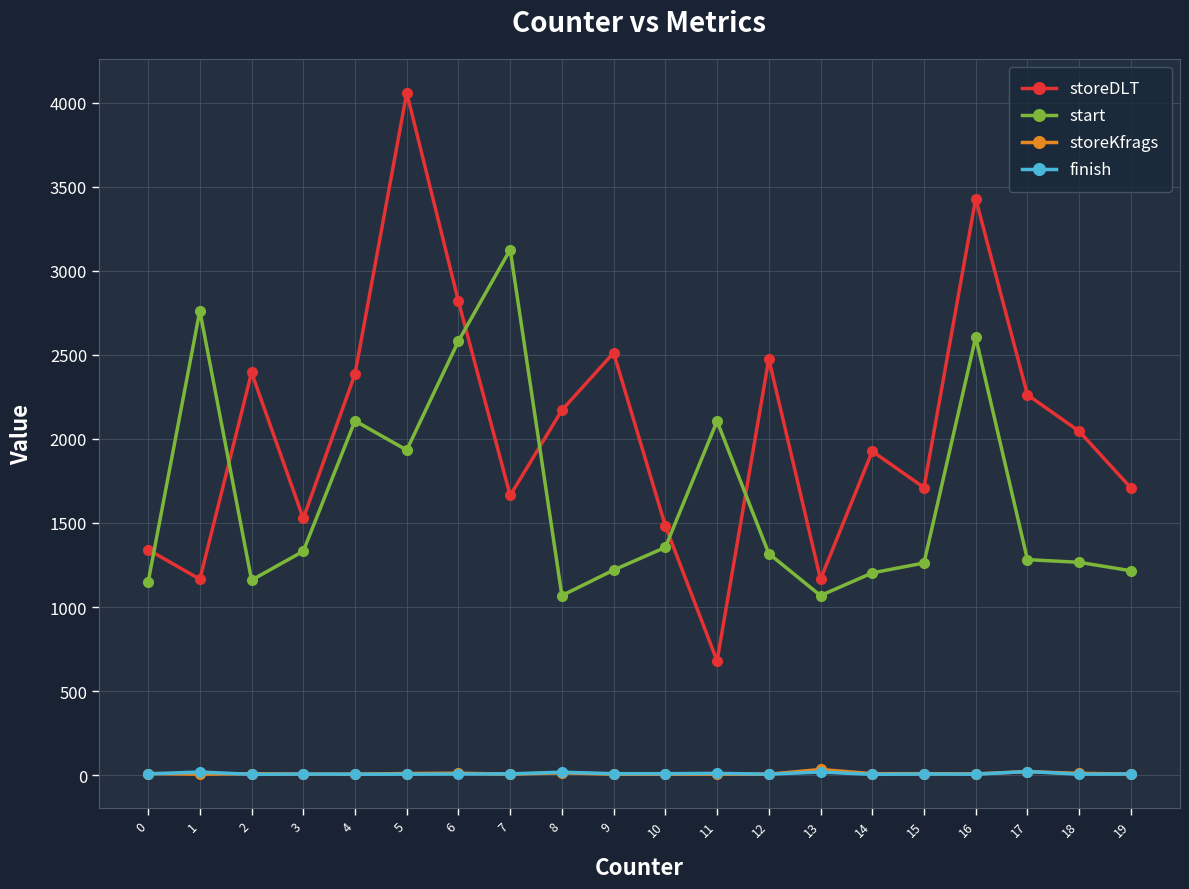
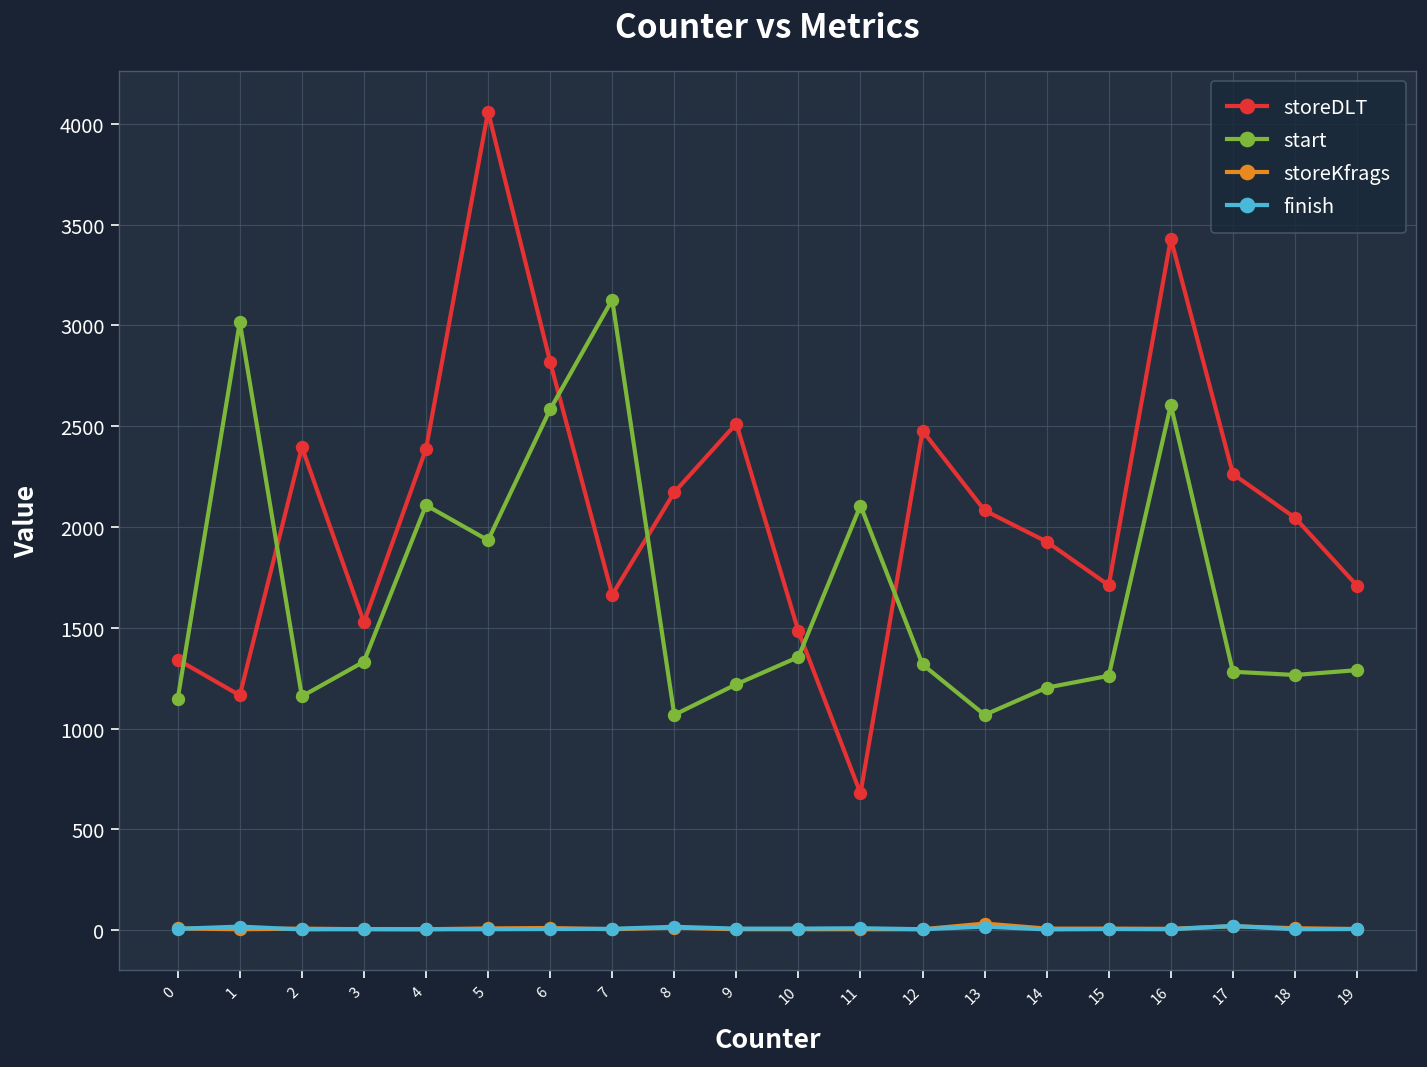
  {
    "storeDLT": {
      "0": 1340,
      "1": 1170,
      "2": 2400,
      "3": 1530,
      "4": 2390,
      "5": 4060,
      "6": 2820,
      "7": 1660,
      "8": 2170,
      "9": 2510,
      "10": 1480,
      "11": 680,
      "12": 2480,
-     "13": 1170,
+     "13": 2080,
      "14": 1930,
      "15": 1710,
      "16": 3430,
      "17": 2260,
      "18": 2050,
      "19": 1710
    },
    "start": {
      "0": 1150,
-     "1": 2760,
+     "1": 3020,
      "2": 1160,
      "3": 1330,
      "4": 2110,
      "5": 1930,
      "6": 2580,
      "7": 3130,
      "8": 1070,
      "9": 1220,
      "10": 1360,
      "11": 2110,
      "12": 1320,
      "13": 1070,
      "14": 1200,
      "15": 1260,
      "16": 2610,
      "17": 1280,
      "18": 1270,
-     "19": 1220
+     "19": 1290
    }
  }
